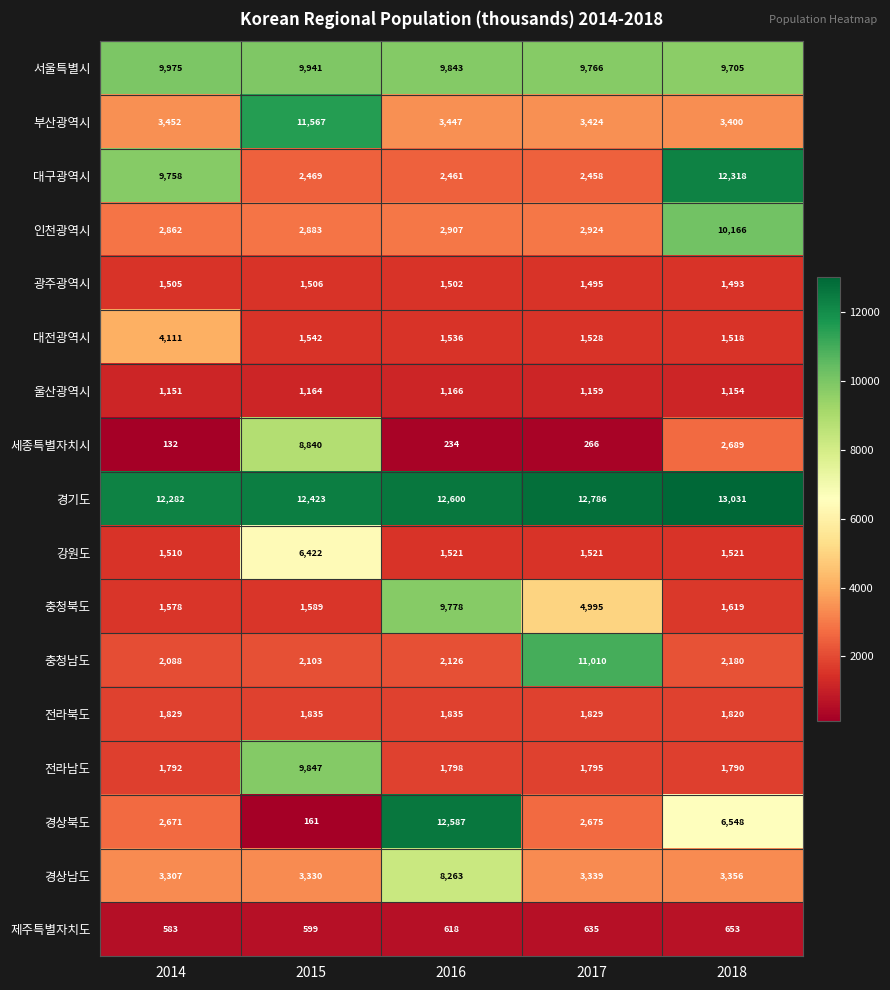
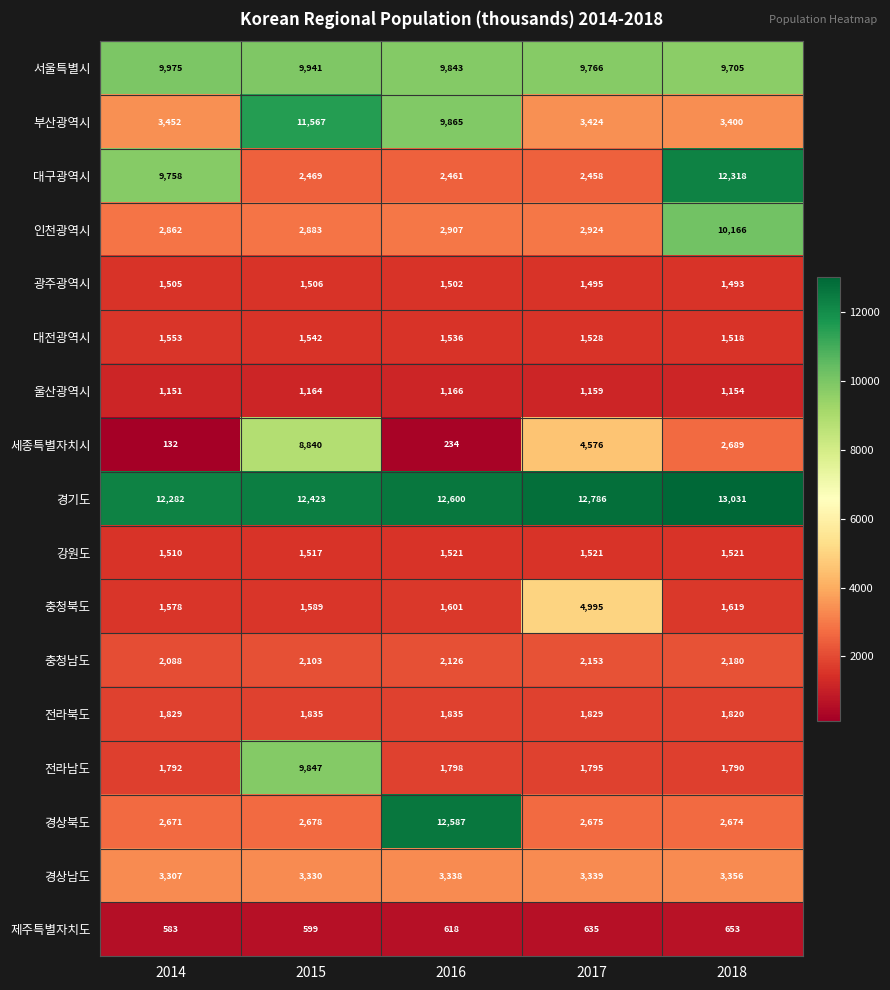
  {
    "서울특별시": {
      "2014": "9,975",
      "2015": "9,941",
      "2016": "9,843",
      "2017": "9,766",
      "2018": "9,705"
    },
    "부산광역시": {
      "2014": "3,452",
      "2015": "11,567",
-     "2016": "3,447",
+     "2016": "9,865",
      "2017": "3,424",
      "2018": "3,400"
    },
    "대구광역시": {
      "2014": "9,758",
      "2015": "2,469",
      "2016": "2,461",
      "2017": "2,458",
      "2018": "12,318"
    },
    "인천광역시": {
      "2014": "2,862",
      "2015": "2,883",
      "2016": "2,907",
      "2017": "2,924",
      "2018": "10,166"
    },
    "광주광역시": {
      "2014": "1,505",
      "2015": "1,506",
      "2016": "1,502",
      "2017": "1,495",
      "2018": "1,493"
    },
    "대전광역시": {
-     "2014": "4,111",
+     "2014": "1,553",
      "2015": "1,542",
      "2016": "1,536",
      "2017": "1,528",
      "2018": "1,518"
    },
    "울산광역시": {
      "2014": "1,151",
      "2015": "1,164",
      "2016": "1,166",
      "2017": "1,159",
      "2018": "1,154"
    },
    "세종특별자치시": {
      "2014": "132",
      "2015": "8,840",
      "2016": "234",
-     "2017": "266",
+     "2017": "4,576",
      "2018": "2,689"
    },
    "경기도": {
      "2014": "12,282",
      "2015": "12,423",
      "2016": "12,600",
      "2017": "12,786",
      "2018": "13,031"
    },
    "강원도": {
      "2014": "1,510",
-     "2015": "6,422",
+     "2015": "1,517",
      "2016": "1,521",
      "2017": "1,521",
      "2018": "1,521"
    },
    "충청북도": {
      "2014": "1,578",
      "2015": "1,589",
-     "2016": "9,778",
+     "2016": "1,601",
      "2017": "4,995",
      "2018": "1,619"
    },
    "충청남도": {
      "2014": "2,088",
      "2015": "2,103",
      "2016": "2,126",
-     "2017": "11,010",
+     "2017": "2,153",
      "2018": "2,180"
    },
    "전라북도": {
      "2014": "1,829",
      "2015": "1,835",
      "2016": "1,835",
      "2017": "1,829",
      "2018": "1,820"
    },
    "전라남도": {
      "2014": "1,792",
      "2015": "9,847",
      "2016": "1,798",
      "2017": "1,795",
      "2018": "1,790"
    },
    "경상북도": {
      "2014": "2,671",
-     "2015": "161",
+     "2015": "2,678",
      "2016": "12,587",
      "2017": "2,675",
-     "2018": "6,548"
+     "2018": "2,674"
    },
    "경상남도": {
      "2014": "3,307",
      "2015": "3,330",
-     "2016": "8,263",
+     "2016": "3,338",
      "2017": "3,339",
      "2018": "3,356"
    },
    "제주특별자치도": {
      "2014": "583",
      "2015": "599",
      "2016": "618",
      "2017": "635",
      "2018": "653"
    }
  }
